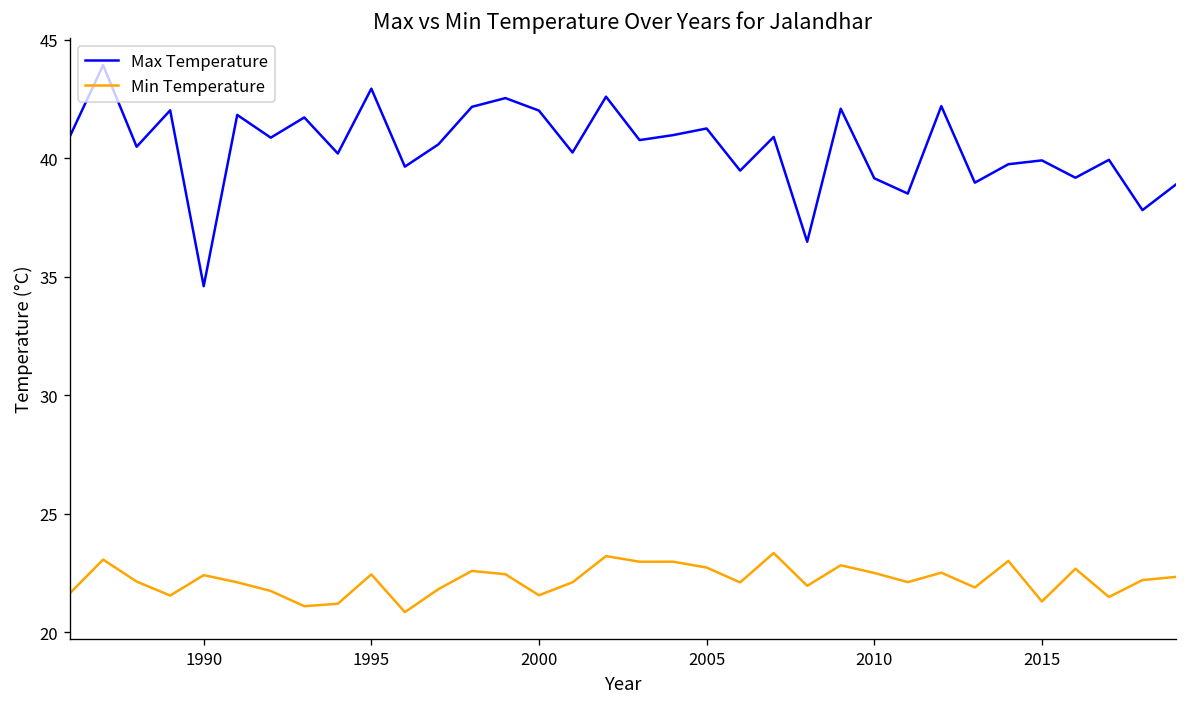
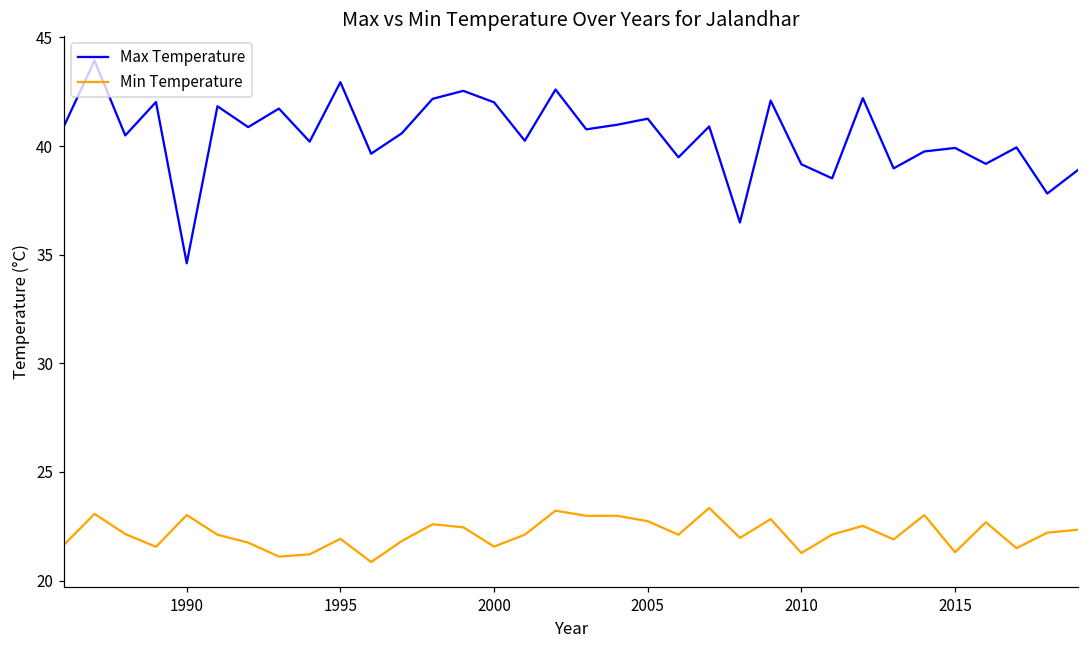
  {
    "Max Temperature": {
      "1990": 34.6,
      "1995": 42.9,
      "2000": 42.0,
      "2005": 41.3,
      "2010": 39.2,
      "2015": 39.9
    },
    "Min Temperature": {
-     "1990": 22.4,
-     "1995": 22.4,
+     "1990": 23.0,
+     "1995": 21.9,
      "2000": 21.6,
      "2005": 22.7,
-     "2010": 22.5,
+     "2010": 21.3,
      "2015": 21.3
    }
  }
